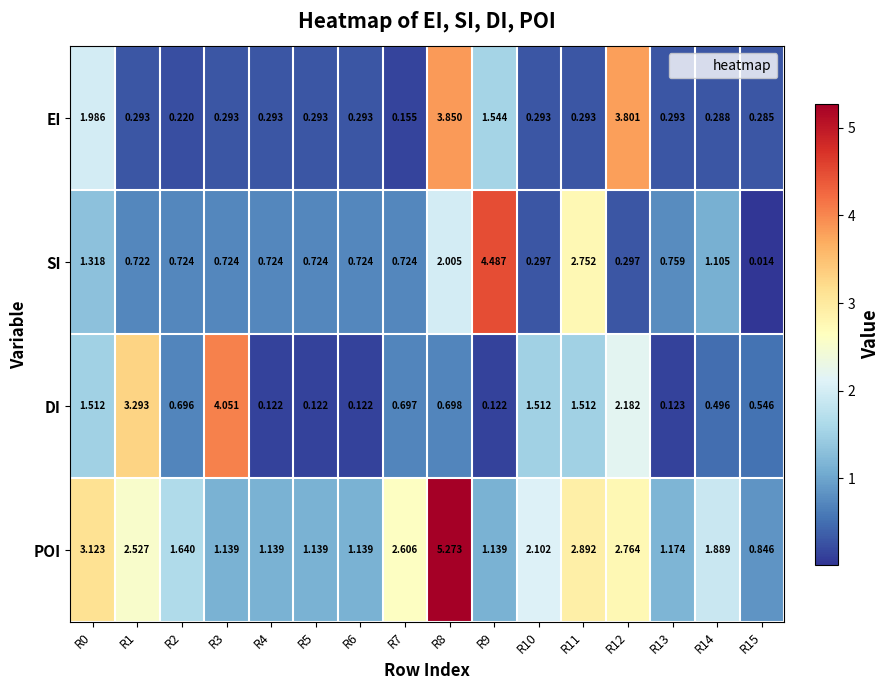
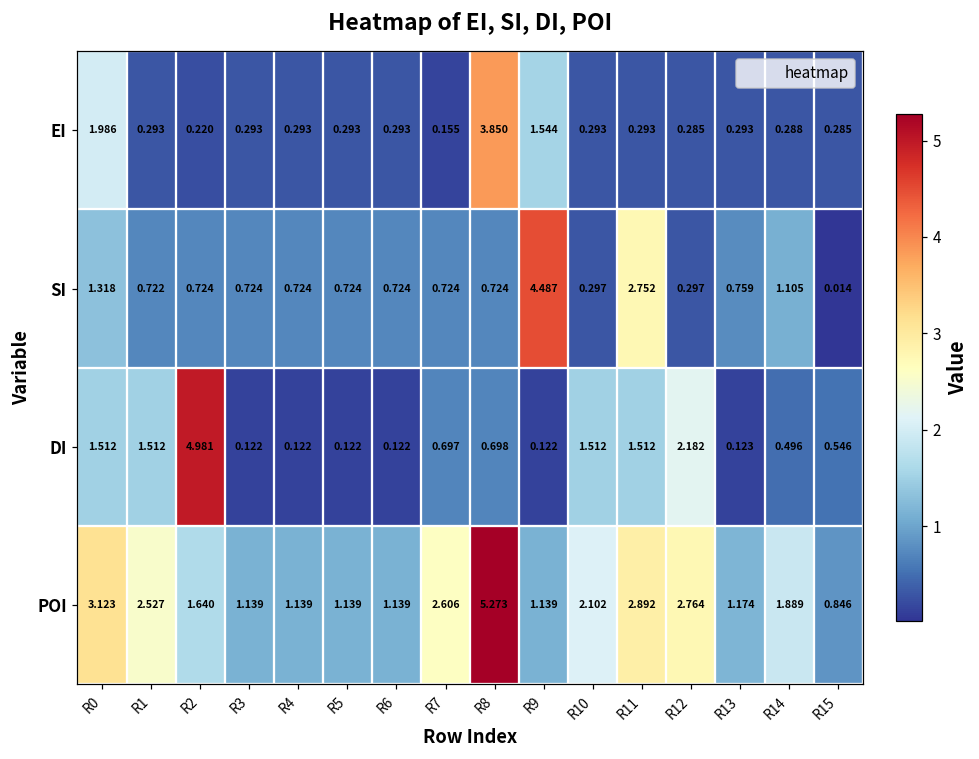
  {
    "EI": {
      "R0": 1.986,
      "R1": 0.293,
      "R2": 0.220,
      "R3": 0.293,
      "R4": 0.293,
      "R5": 0.293,
      "R6": 0.293,
      "R7": 0.155,
      "R8": 3.850,
      "R9": 1.544,
      "R10": 0.293,
      "R11": 0.293,
-     "R12": 3.801,
+     "R12": 0.285,
      "R13": 0.293,
      "R14": 0.288,
      "R15": 0.285
    },
    "SI": {
      "R0": 1.318,
      "R1": 0.722,
      "R2": 0.724,
      "R3": 0.724,
      "R4": 0.724,
      "R5": 0.724,
      "R6": 0.724,
      "R7": 0.724,
-     "R8": 2.005,
+     "R8": 0.724,
      "R9": 4.487,
      "R10": 0.297,
      "R11": 2.752,
      "R12": 0.297,
      "R13": 0.759,
      "R14": 1.105,
      "R15": 0.014
    },
    "DI": {
      "R0": 1.512,
-     "R1": 3.293,
-     "R2": 0.696,
-     "R3": 4.051,
+     "R1": 1.512,
+     "R2": 4.981,
+     "R3": 0.122,
      "R4": 0.122,
      "R5": 0.122,
      "R6": 0.122,
      "R7": 0.697,
      "R8": 0.698,
      "R9": 0.122,
      "R10": 1.512,
      "R11": 1.512,
      "R12": 2.182,
      "R13": 0.123,
      "R14": 0.496,
      "R15": 0.546
    },
    "POI": {
      "R0": 3.123,
      "R1": 2.527,
      "R2": 1.640,
      "R3": 1.139,
      "R4": 1.139,
      "R5": 1.139,
      "R6": 1.139,
      "R7": 2.606,
      "R8": 5.273,
      "R9": 1.139,
      "R10": 2.102,
      "R11": 2.892,
      "R12": 2.764,
      "R13": 1.174,
      "R14": 1.889,
      "R15": 0.846
    }
  }
